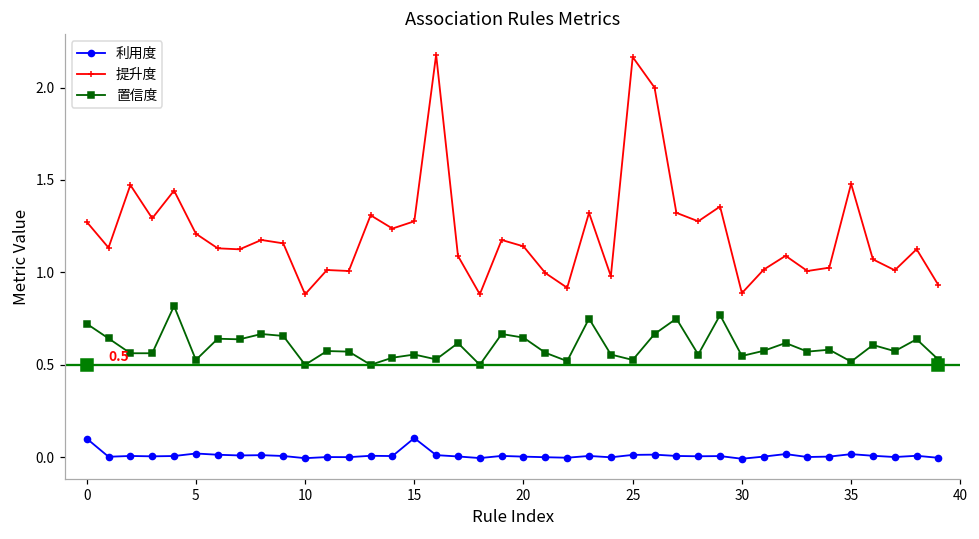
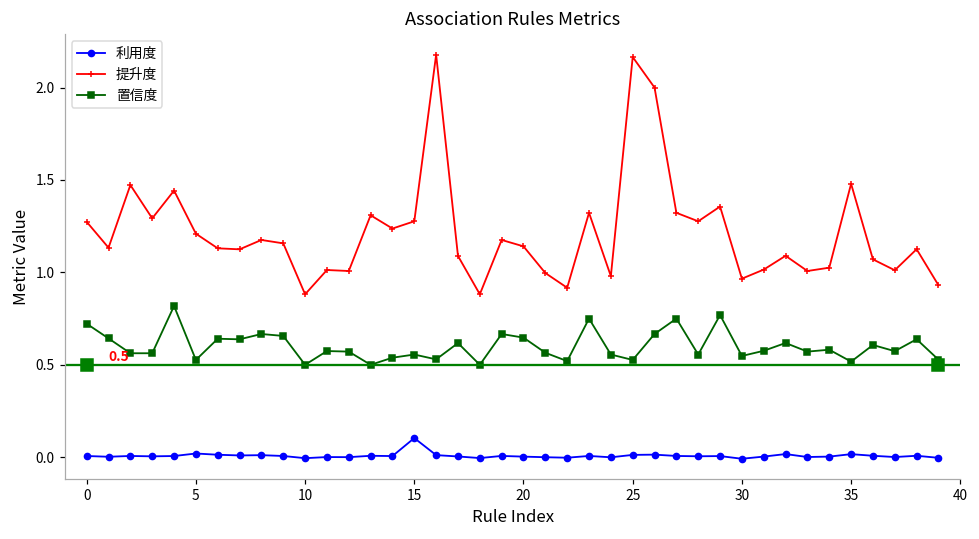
  {
    "利用度": {
-     "0": 0.10,
+     "0": 0.01,
      "5": 0.02,
      "10": -0.01,
      "15": 0.10,
      "20": 0.00,
      "25": 0.01,
      "30": -0.01,
      "35": 0.02
    },
    "提升度": {
      "0": 1.27,
      "5": 1.21,
      "10": 0.88,
      "15": 1.28,
      "20": 1.14,
      "25": 2.17,
-     "30": 0.89,
+     "30": 0.97,
      "35": 1.48
    }
  }
